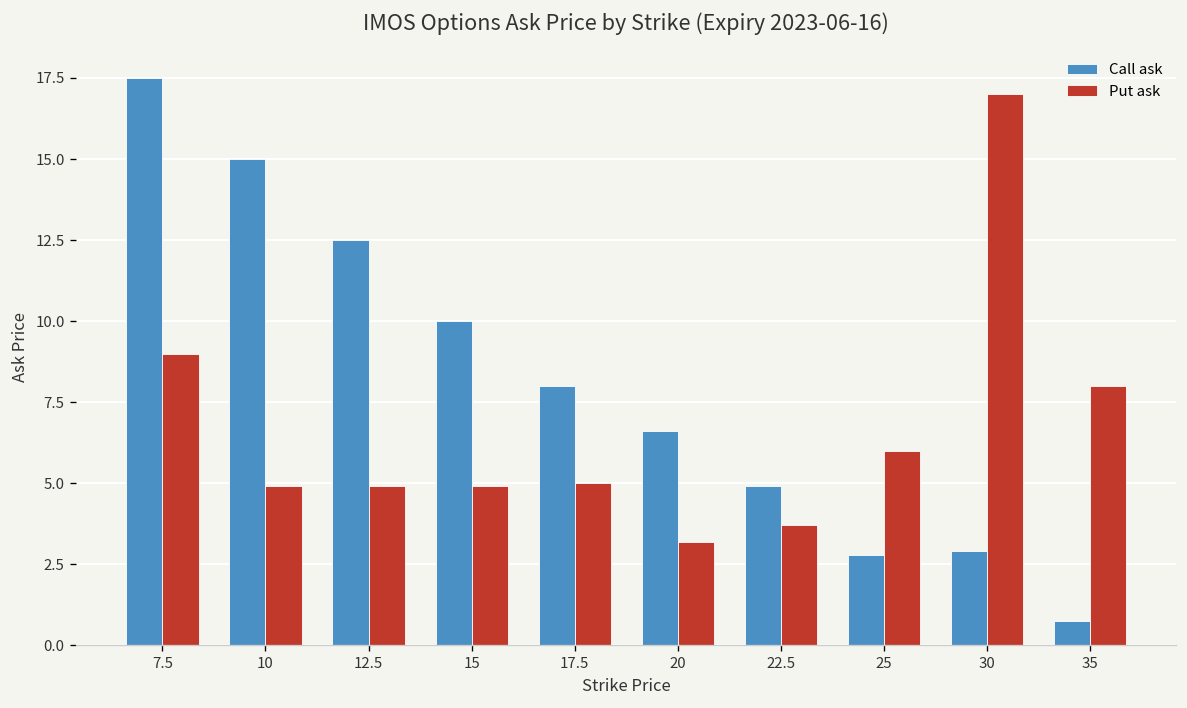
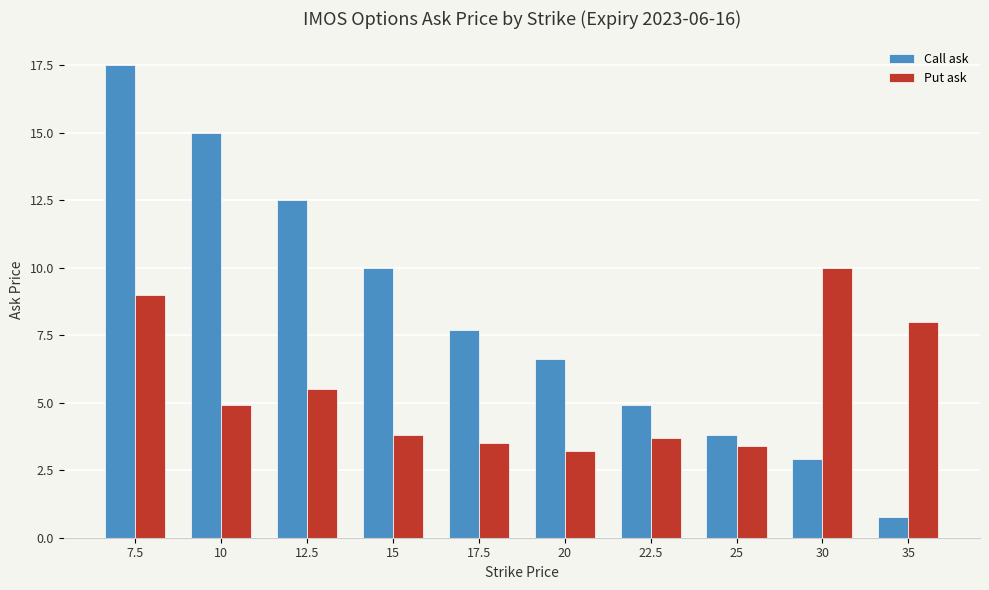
  {
    "Call ask": {
      "7.5": 17.5,
      "10": 15.0,
      "12.5": 12.5,
      "15": 10.0,
-     "17.5": 8.0,
+     "17.5": 7.7,
      "20": 6.6,
      "22.5": 4.9,
-     "25": 2.8,
+     "25": 3.8,
      "30": 2.9,
      "35": 0.8
    },
    "Put ask": {
      "7.5": 9.0,
      "10": 4.9,
-     "12.5": 4.9,
-     "15": 4.9,
-     "17.5": 5.0,
+     "12.5": 5.5,
+     "15": 3.8,
+     "17.5": 3.5,
      "20": 3.2,
      "22.5": 3.7,
-     "25": 6.0,
-     "30": 17,
+     "25": 3.4,
+     "30": 10,
      "35": 8.0
    }
  }
